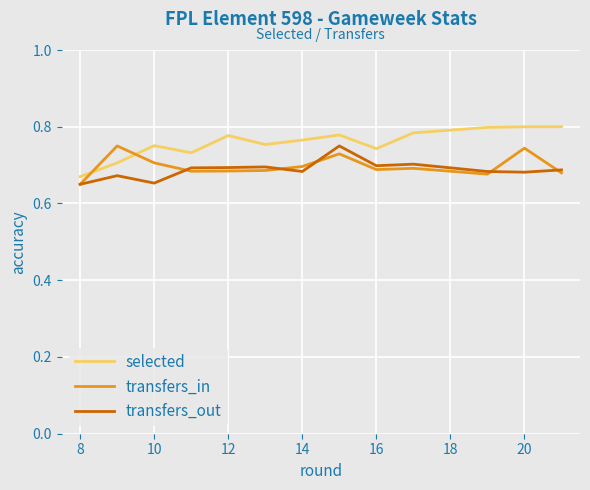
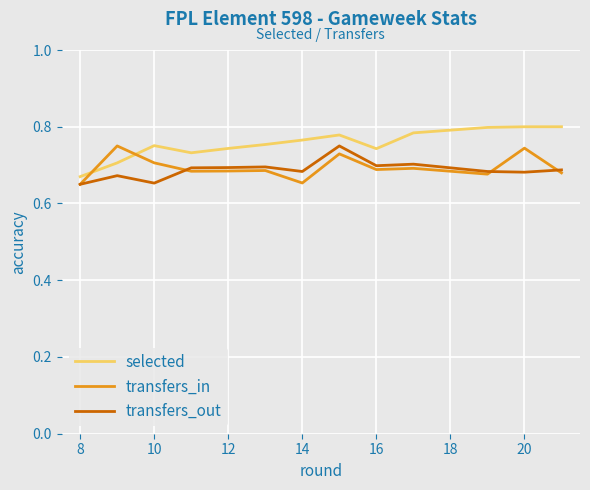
  {
    "selected": {
      "8": 0.67,
      "10": 0.75,
-     "12": 0.78,
+     "12": 0.74,
      "14": 0.77,
      "16": 0.74,
      "20": 0.80
    },
    "transfers_in": {
      "10": 0.71,
      "12": 0.68,
-     "14": 0.70,
+     "14": 0.65,
      "16": 0.69,
      "20": 0.74
    },
    "transfers_out": {
      "10": 0.65,
      "12": 0.69,
      "14": 0.68,
      "16": 0.70,
      "20": 0.68
    }
  }
